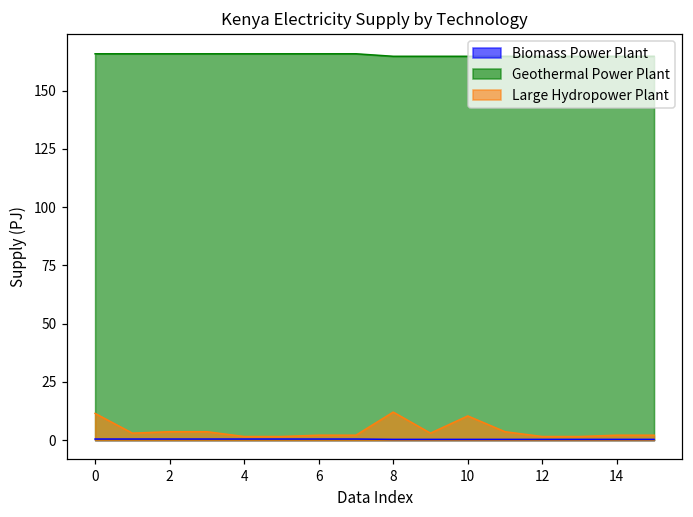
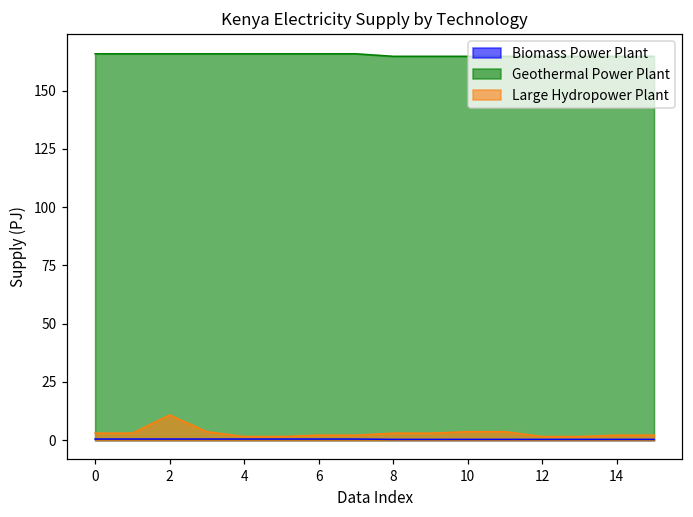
  {
    "Biomass Power Plant": {
      "0": 0,
      "2": 0,
      "6": 0,
      "8": 0,
      "10": 0,
      "12": 0,
      "14": 0
    },
    "Geothermal Power Plant": {
      "0": 166,
      "2": 166,
      "4": 166,
      "6": 166,
      "8": 165,
      "10": 165
    },
    "Large Hydropower Plant": {
-     "0": 11,
-     "2": 4,
+     "0": 3,
+     "2": 11,
      "6": 2,
-     "8": 12,
-     "10": 10,
+     "8": 3,
+     "10": 4,
      "12": 2,
      "14": 2
    }
  }
